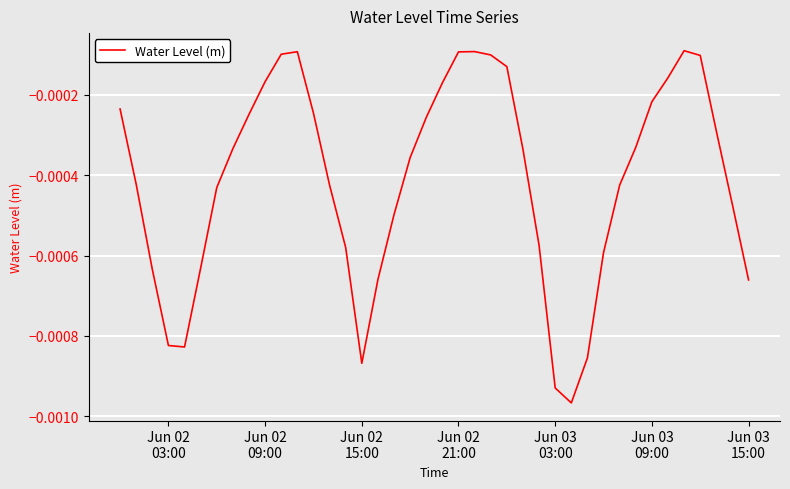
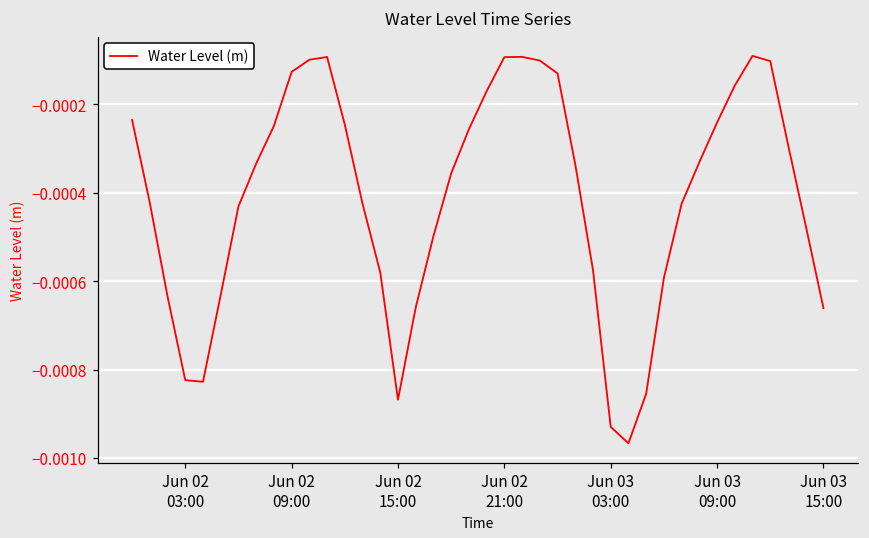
  {
    "Jun 02 03:00": -0.00082,
-   "Jun 02 09:00": -0.00017,
+   "Jun 02 09:00": -0.00013,
    "Jun 02 15:00": -0.00087,
    "Jun 02 21:00": -0.00009,
    "Jun 03 03:00": -0.00093,
-   "Jun 03 09:00": -0.00022,
+   "Jun 03 09:00": -0.00024,
    "Jun 03 15:00": -0.00066
  }
